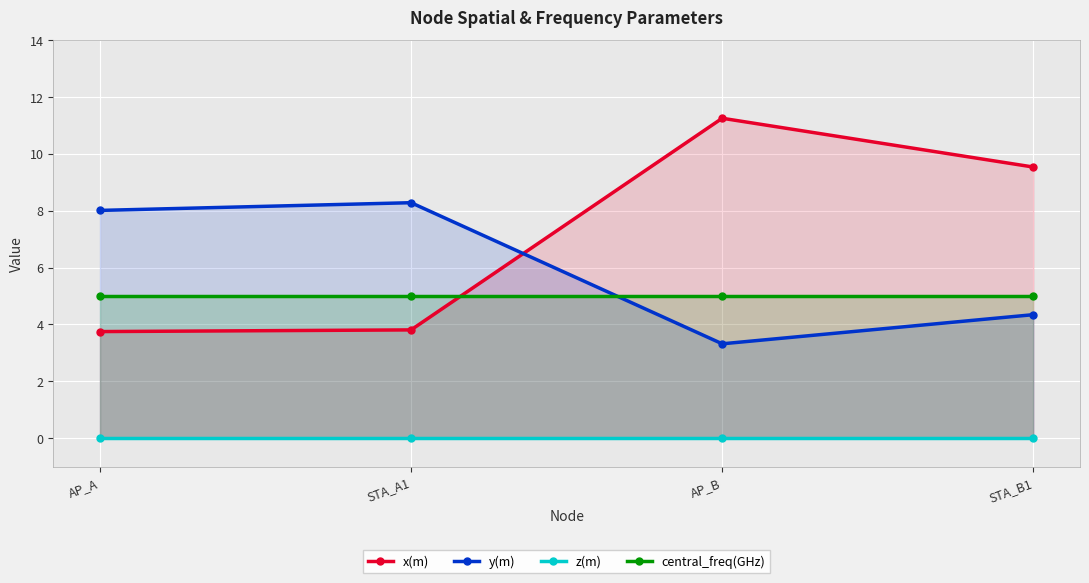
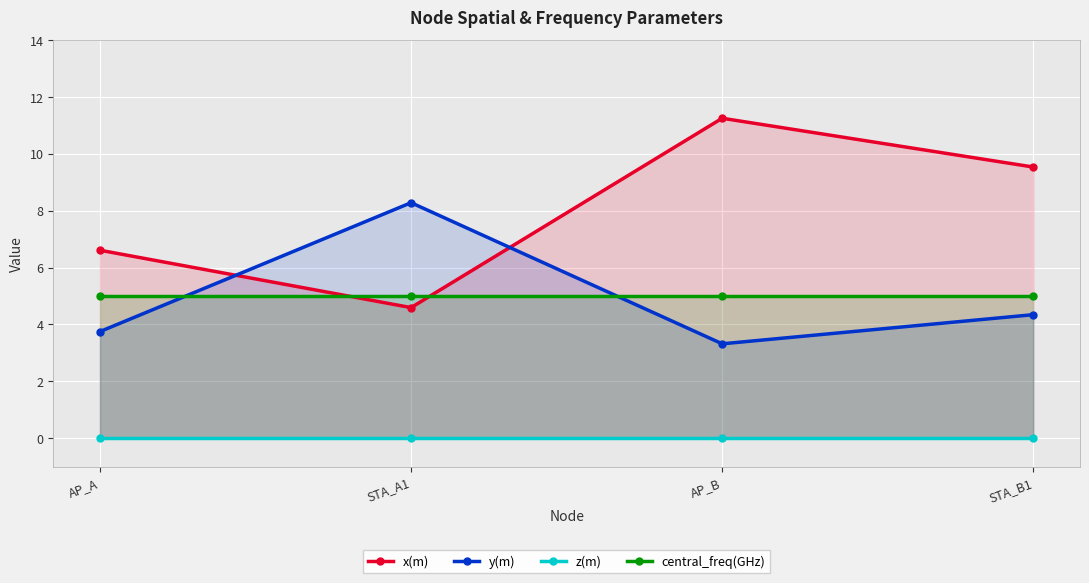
  {
    "x(m)": {
-     "AP_A": 3.8,
-     "STA_A1": 3.8,
+     "AP_A": 6.6,
+     "STA_A1": 4.6,
      "AP_B": 11.3,
      "STA_B1": 9.5
    },
    "y(m)": {
-     "AP_A": 8.0,
+     "AP_A": 3.8,
      "STA_A1": 8.3,
      "AP_B": 3.3,
      "STA_B1": 4.3
    },
    "z(m)": {
      "AP_A": 0.0,
      "STA_A1": 0.0,
      "AP_B": 0.0,
      "STA_B1": 0.0
    },
    "central_freq(GHz)": {
      "AP_A": 5.0,
      "STA_A1": 5.0,
      "AP_B": 5.0,
      "STA_B1": 5.0
    }
  }
